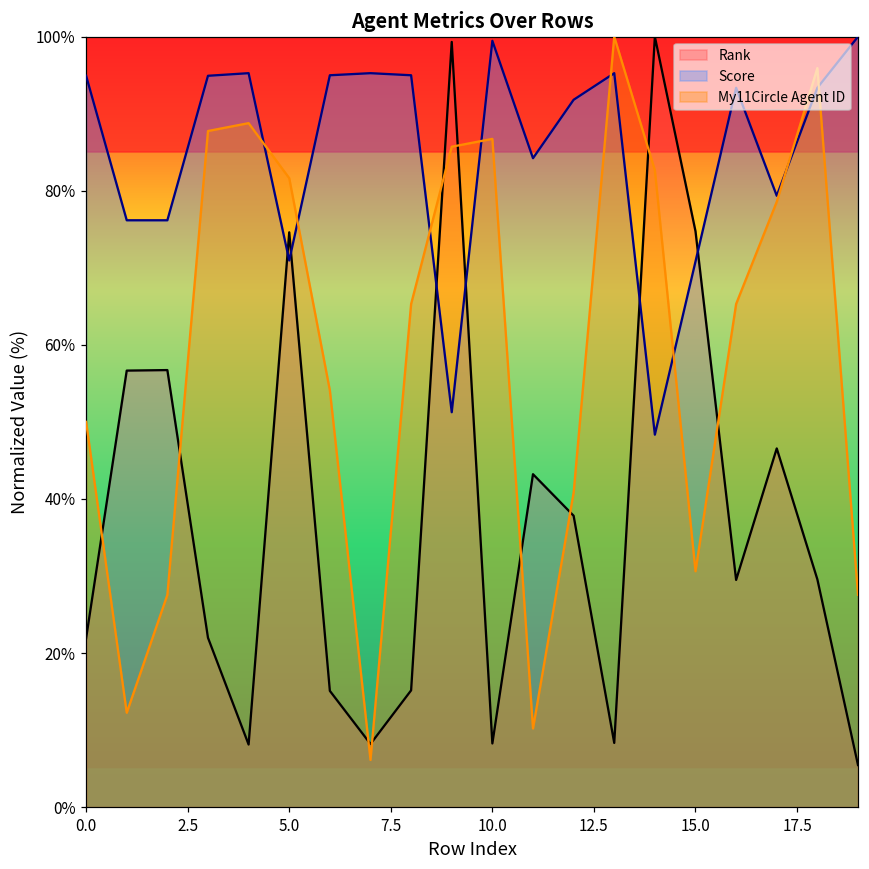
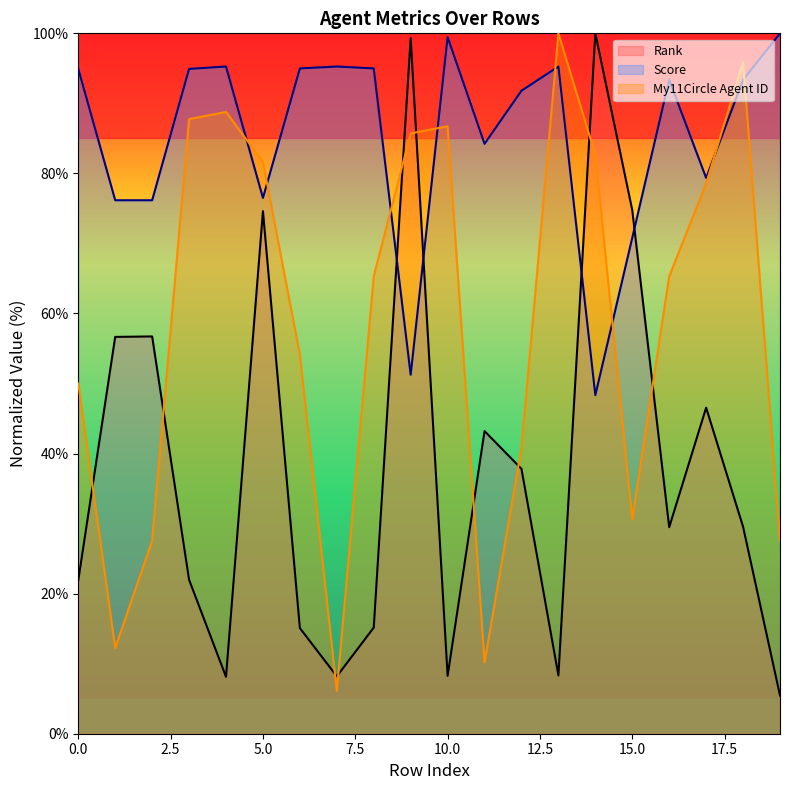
  {
    "Score": {
-     "5.0": "71%",
+     "5.0": "77%",
      "15.0": "71%"
    }
  }
